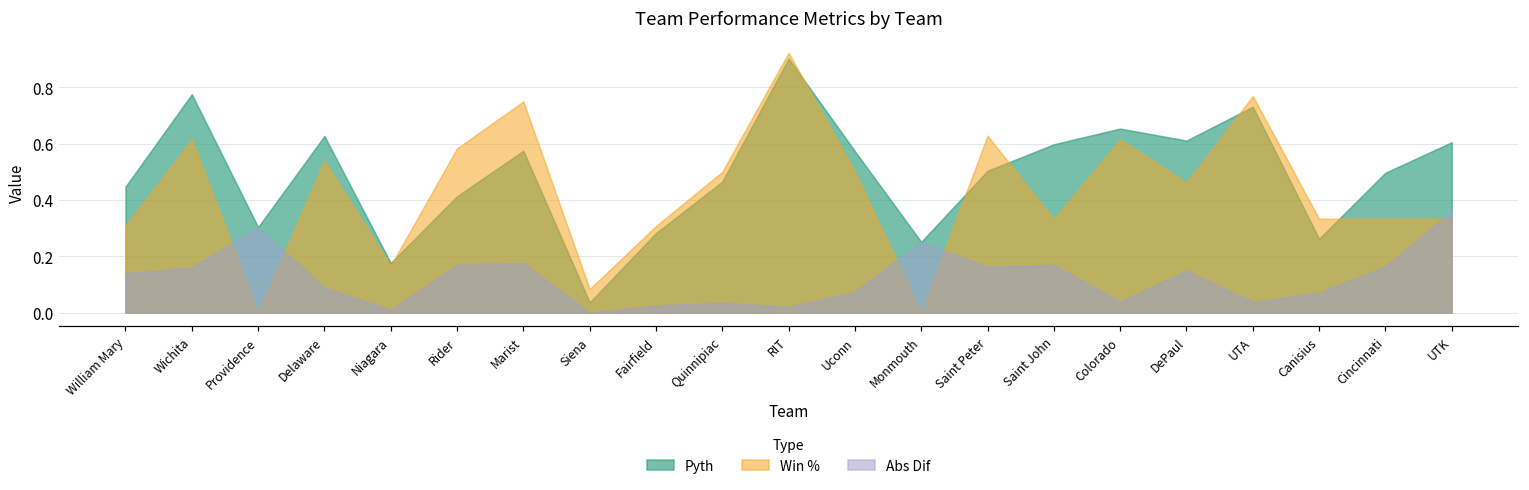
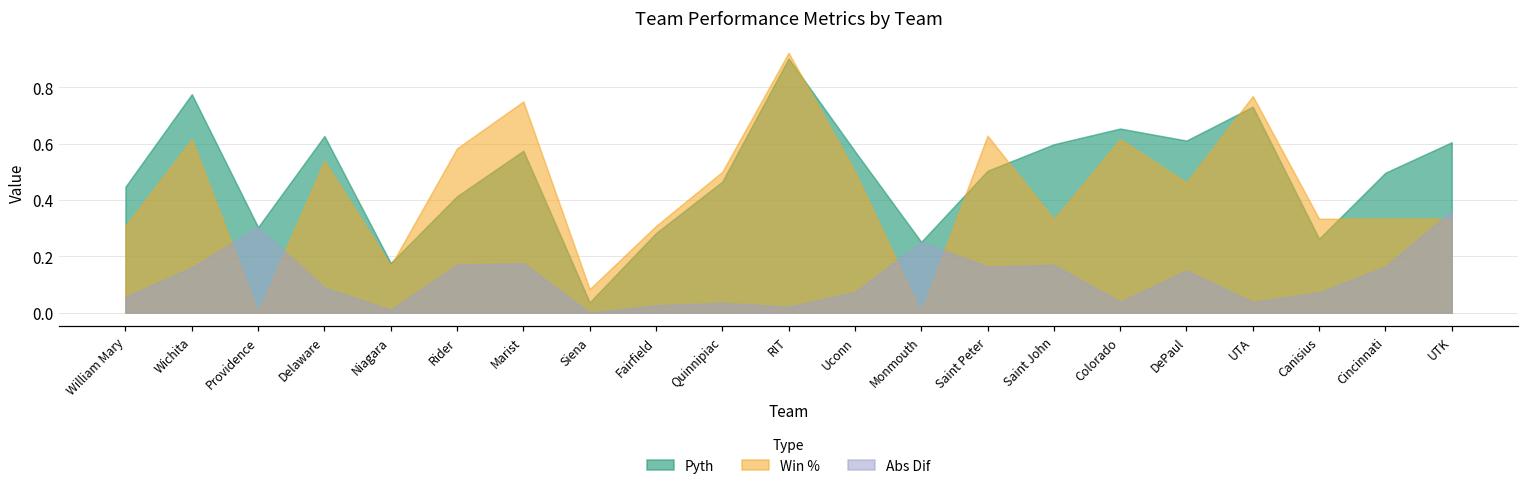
  {
    "Pyth": {
      "William Mary": 0.45,
      "Wichita": 0.78,
      "Delaware": 0.63,
      "Rider": 0.41,
      "Marist": 0.57,
      "Siena": 0.04,
      "Fairfield": 0.28,
      "Quinnipiac": 0.47,
      "RIT": 0.90,
      "Uconn": 0.57,
      "Saint Peter": 0.50,
      "Saint John": 0.60,
      "Colorado": 0.65,
      "DePaul": 0.61,
      "UTA": 0.73,
      "Canisius": 0.26,
      "Cincinnati": 0.50,
      "UTK": 0.61
    },
    "Win %": {
      "William Mary": 0.31,
      "Wichita": 0.62,
      "Providence": 0.00,
      "Delaware": 0.54,
      "Rider": 0.58,
      "Marist": 0.75,
      "Siena": 0.08,
      "Fairfield": 0.31,
      "Quinnipiac": 0.50,
      "RIT": 0.92,
      "Uconn": 0.50,
      "Monmouth": 0.00,
      "Saint Peter": 0.63,
      "Saint John": 0.33,
      "Colorado": 0.62,
      "DePaul": 0.46,
      "UTA": 0.77,
      "Canisius": 0.33,
      "Cincinnati": 0.33,
      "UTK": 0.33
    },
    "Abs Dif": {
-     "William Mary": 0.14,
+     "William Mary": 0.06,
      "Wichita": 0.16,
      "Delaware": 0.09,
      "Rider": 0.17,
      "Marist": 0.18,
      "Fairfield": 0.03,
      "Quinnipiac": 0.03,
      "RIT": 0.02,
      "Uconn": 0.07,
      "Saint Peter": 0.16,
      "Saint John": 0.17,
      "Colorado": 0.04,
      "DePaul": 0.15,
      "UTA": 0.04,
      "Canisius": 0.07,
      "Cincinnati": 0.16,
      "UTK": 0.36
    }
  }
